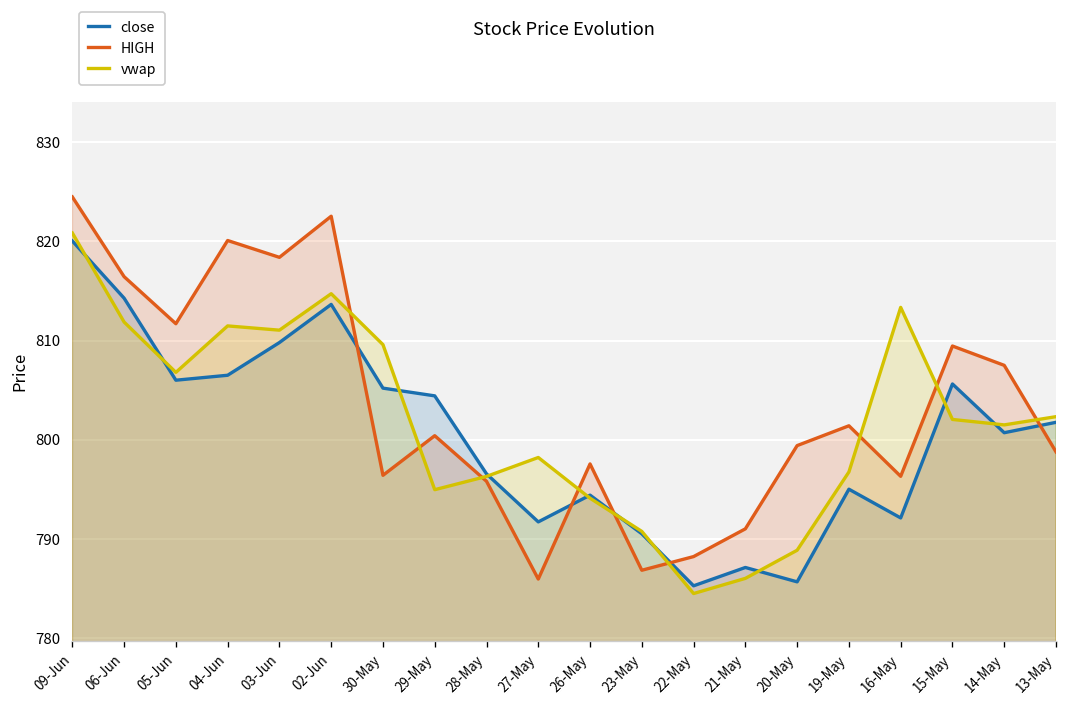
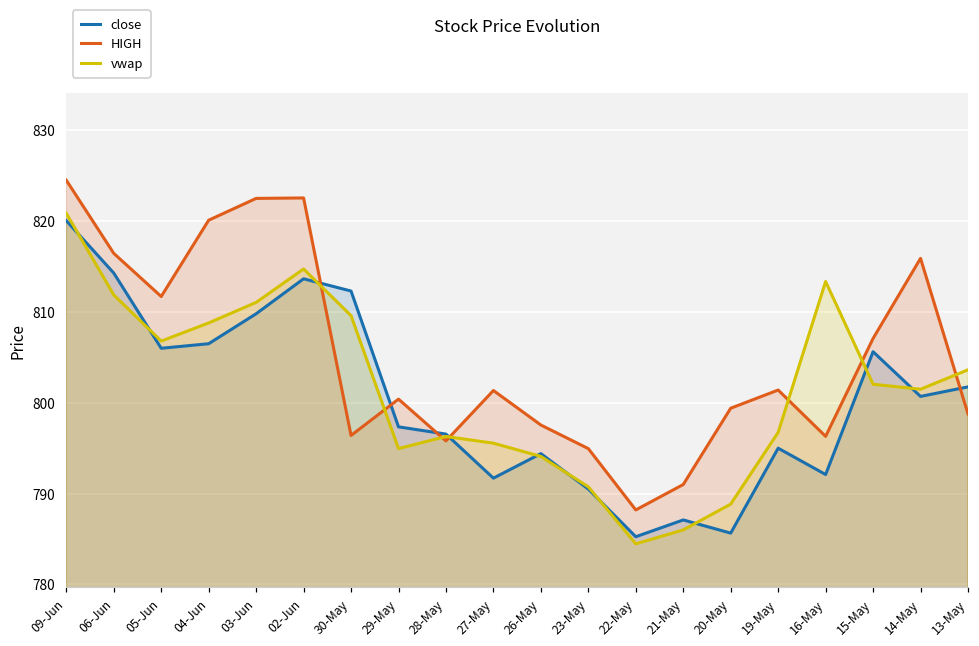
  {
    "close": {
      "09-Jun": 820,
      "06-Jun": 814,
      "05-Jun": 806,
      "04-Jun": 807,
      "03-Jun": 810,
      "02-Jun": 814,
-     "30-May": 805,
-     "29-May": 804,
+     "30-May": 812,
+     "29-May": 797,
      "27-May": 792,
      "22-May": 785,
      "21-May": 787,
      "20-May": 786,
      "19-May": 795,
      "16-May": 792,
      "15-May": 806,
      "14-May": 801,
      "13-May": 802
    },
    "HIGH": {
      "09-Jun": 825,
      "06-Jun": 816,
      "05-Jun": 812,
      "04-Jun": 820,
-     "03-Jun": 818,
+     "03-Jun": 823,
      "02-Jun": 823,
      "30-May": 796,
      "29-May": 800,
      "28-May": 796,
-     "27-May": 786,
+     "27-May": 801,
      "26-May": 798,
-     "23-May": 787,
+     "23-May": 795,
      "22-May": 788,
      "21-May": 791,
      "20-May": 799,
      "19-May": 801,
      "16-May": 796,
-     "15-May": 809,
-     "14-May": 808,
+     "15-May": 807,
+     "14-May": 816,
      "13-May": 799
    },
    "vwap": {
      "09-Jun": 821,
      "06-Jun": 812,
      "05-Jun": 807,
-     "04-Jun": 811,
+     "04-Jun": 809,
      "03-Jun": 811,
      "02-Jun": 815,
      "30-May": 810,
      "29-May": 795,
-     "27-May": 798,
+     "27-May": 796,
      "22-May": 784,
      "21-May": 786,
      "20-May": 789,
      "19-May": 797,
      "16-May": 813,
      "15-May": 802,
      "14-May": 801,
-     "13-May": 802
+     "13-May": 804
    }
  }
